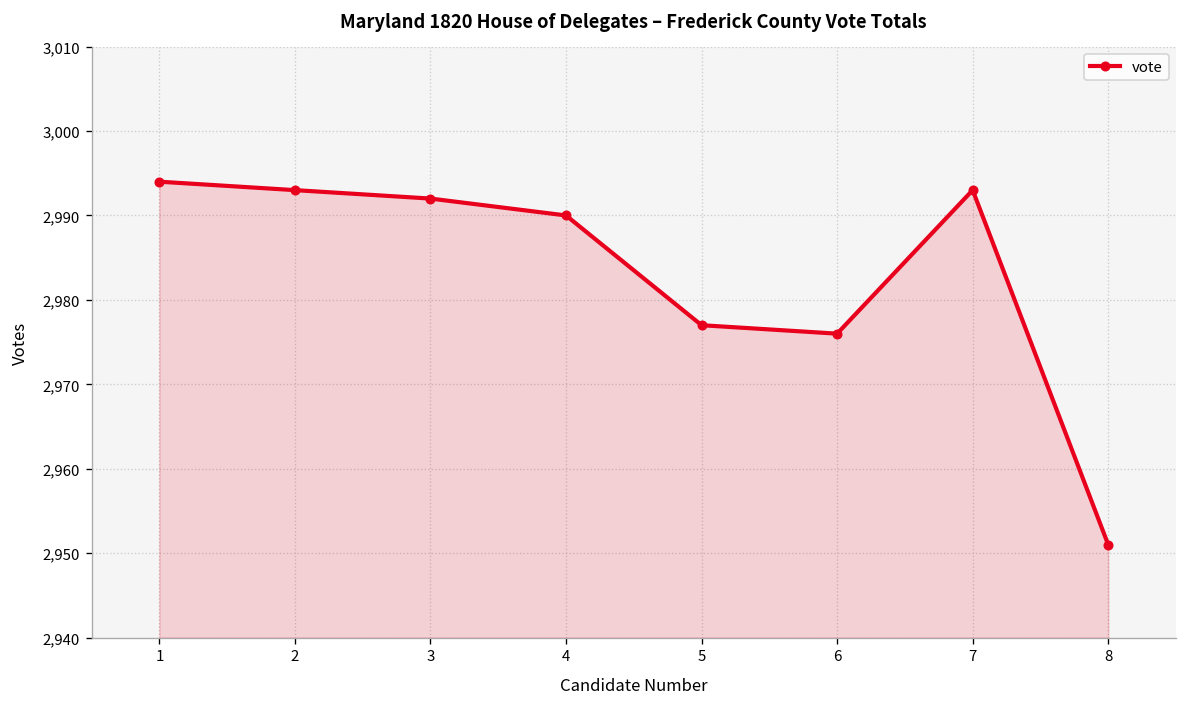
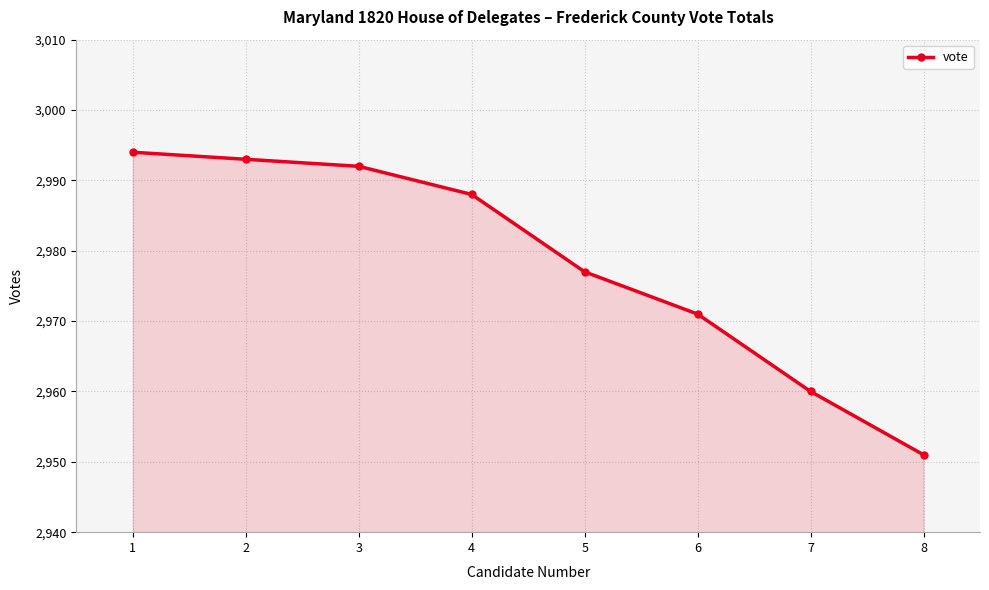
  {
    "1": "2,994",
    "2": "2,993",
    "3": "2,992",
-   "4": "2,990",
+   "4": "2,988",
    "5": "2,977",
-   "6": "2,976",
-   "7": "2,993",
+   "6": "2,971",
+   "7": "2,960",
    "8": "2,951"
  }
